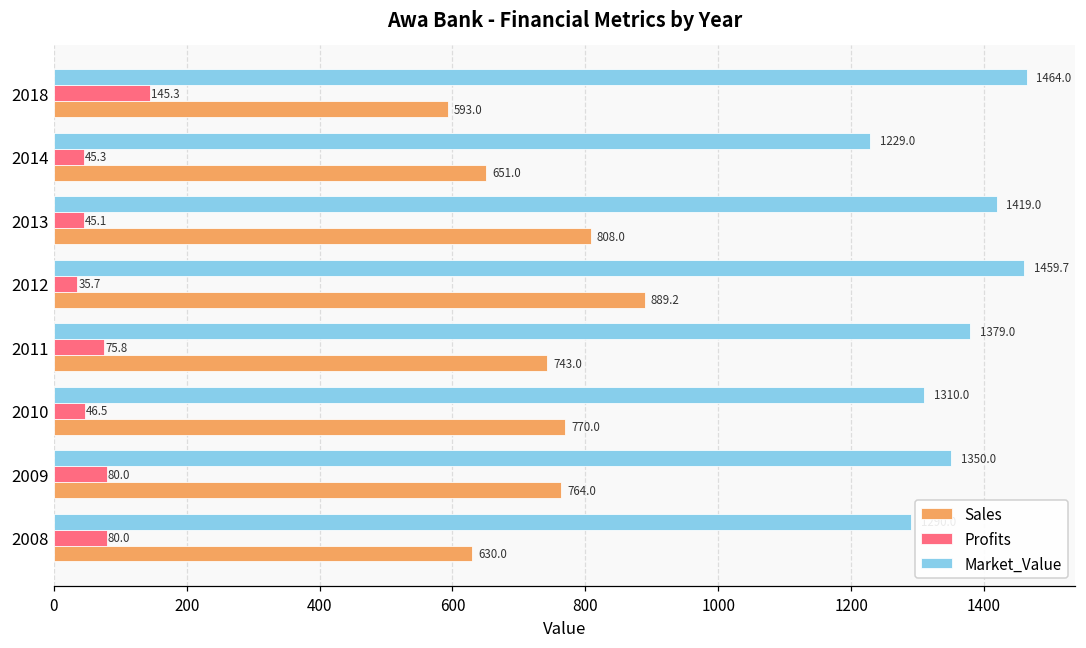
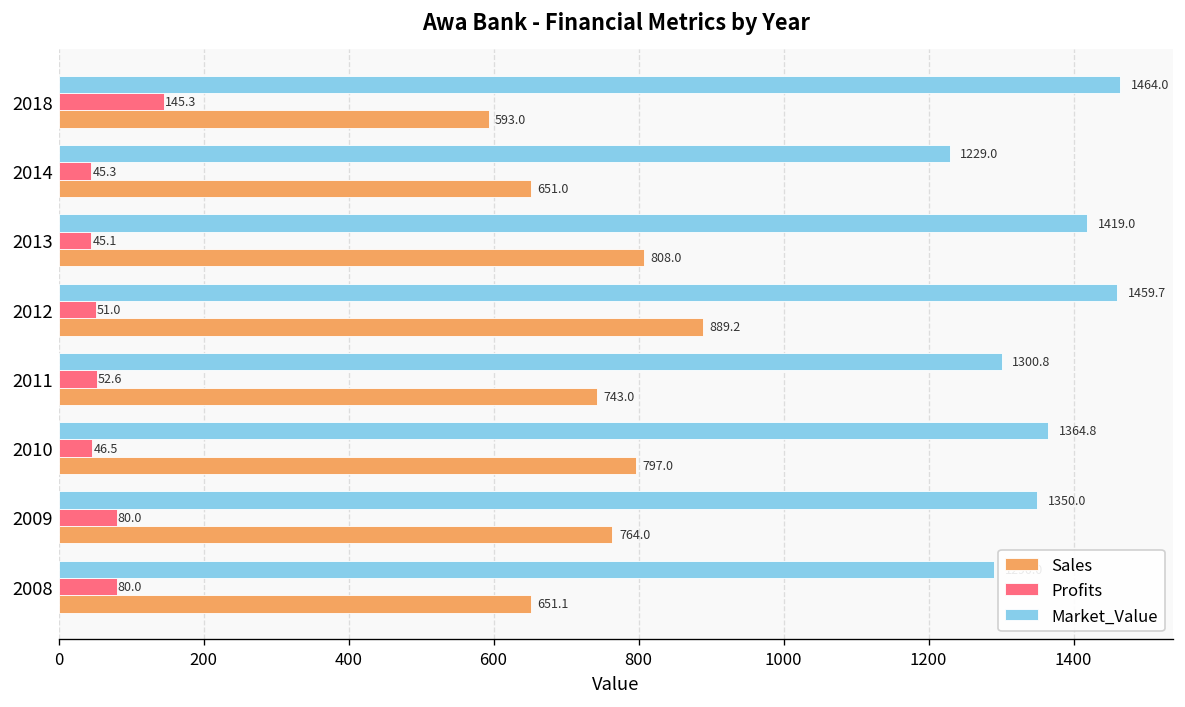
  {
    "Sales": {
      "2018": 593.0,
      "2014": 651.0,
      "2013": 808.0,
      "2012": 889.2,
      "2011": 743.0,
-     "2010": 770.0,
+     "2010": 797.0,
      "2009": 764.0,
-     "2008": 630.0
+     "2008": 651.1
    },
    "Profits": {
      "2018": 145.3,
      "2014": 45.3,
      "2013": 45.1,
-     "2012": 35.7,
-     "2011": 75.8,
+     "2012": 51.0,
+     "2011": 52.6,
      "2010": 46.5,
      "2009": 80.0,
      "2008": 80.0
    },
    "Market_Value": {
      "2018": 1464.0,
      "2014": 1229.0,
      "2013": 1419.0,
      "2012": 1459.7,
-     "2011": 1379.0,
-     "2010": 1310.0,
+     "2011": 1300.8,
+     "2010": 1364.8,
      "2009": 1350.0
    }
  }
